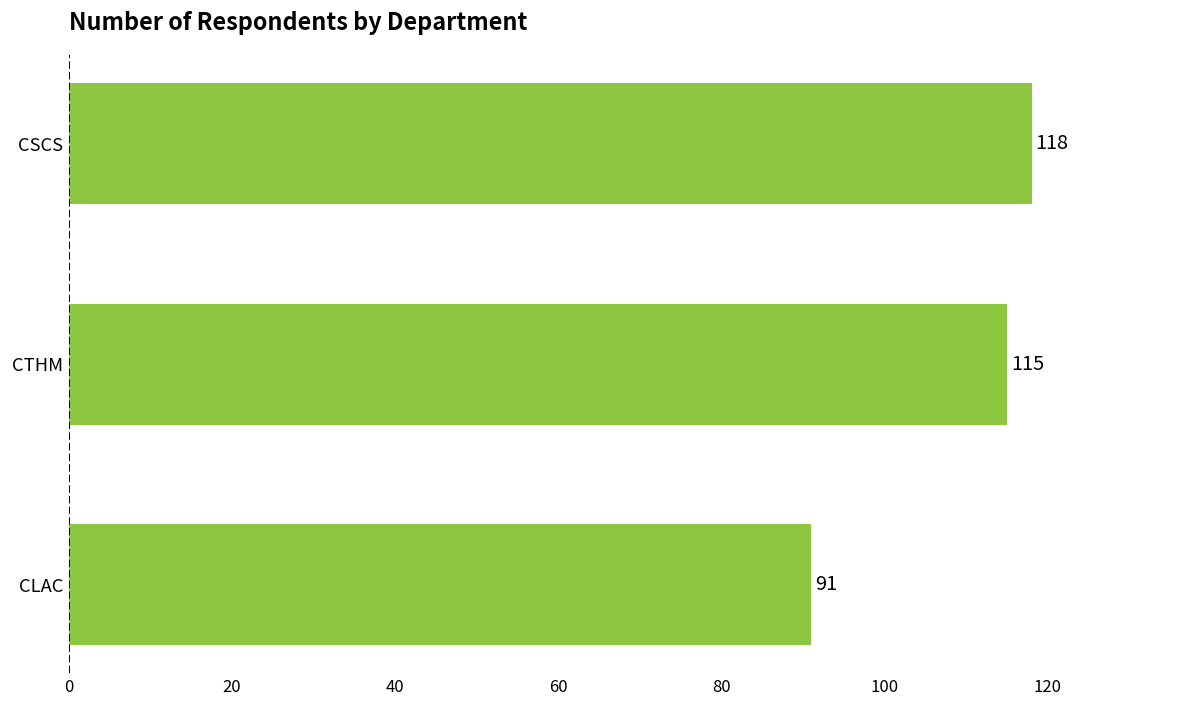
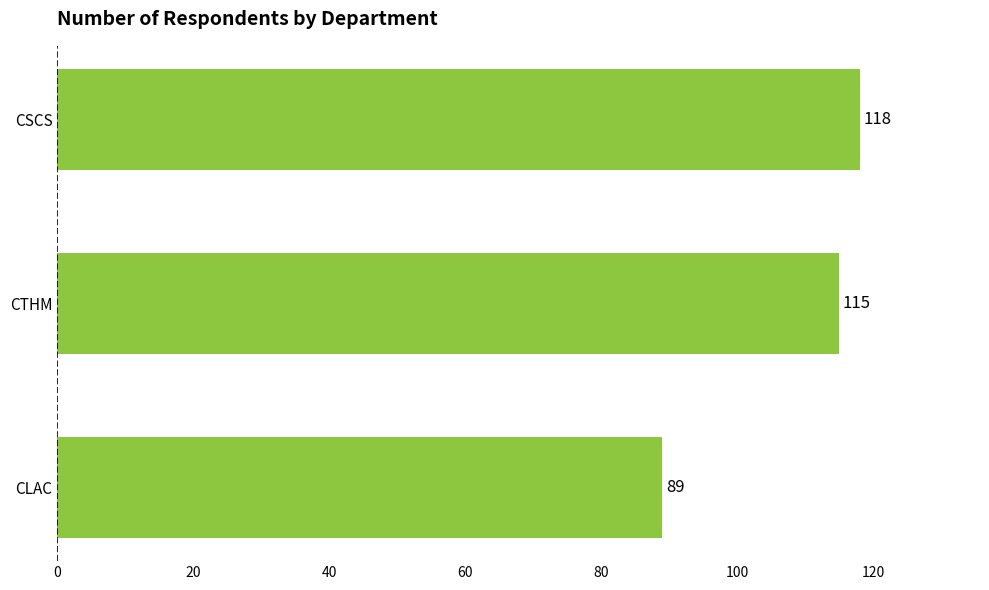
  {
    "CSCS": 118,
    "CTHM": 115,
-   "CLAC": 91
+   "CLAC": 89
  }
